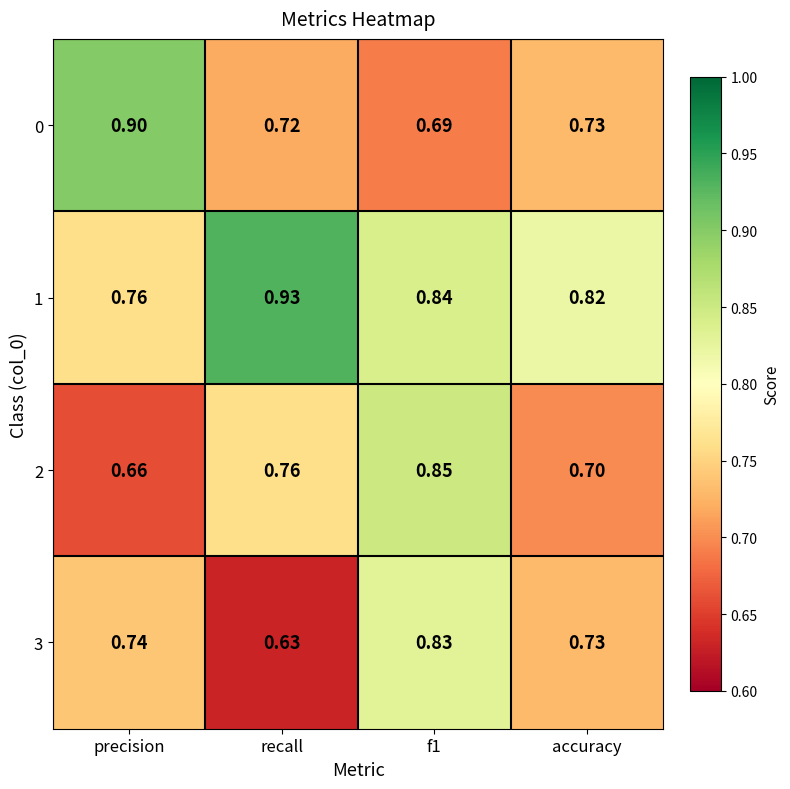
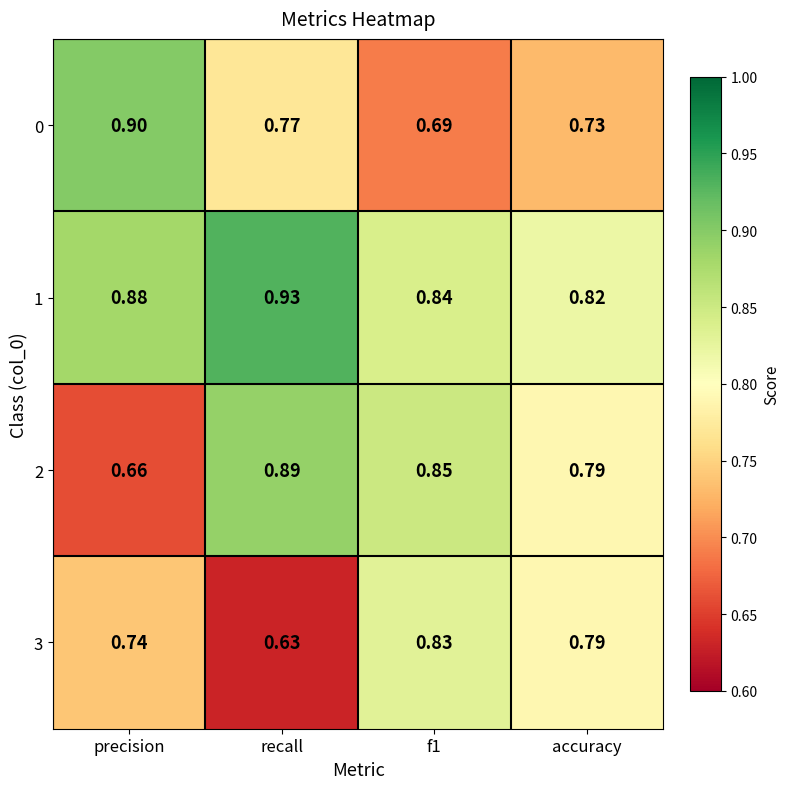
  {
    "0": {
      "precision": 0.90,
-     "recall": 0.72,
+     "recall": 0.77,
      "f1": 0.69,
      "accuracy": 0.73
    },
    "1": {
-     "precision": 0.76,
+     "precision": 0.88,
      "recall": 0.93,
      "f1": 0.84,
      "accuracy": 0.82
    },
    "2": {
      "precision": 0.66,
-     "recall": 0.76,
+     "recall": 0.89,
      "f1": 0.85,
-     "accuracy": 0.70
+     "accuracy": 0.79
    },
    "3": {
      "precision": 0.74,
      "recall": 0.63,
      "f1": 0.83,
-     "accuracy": 0.73
+     "accuracy": 0.79
    }
  }
